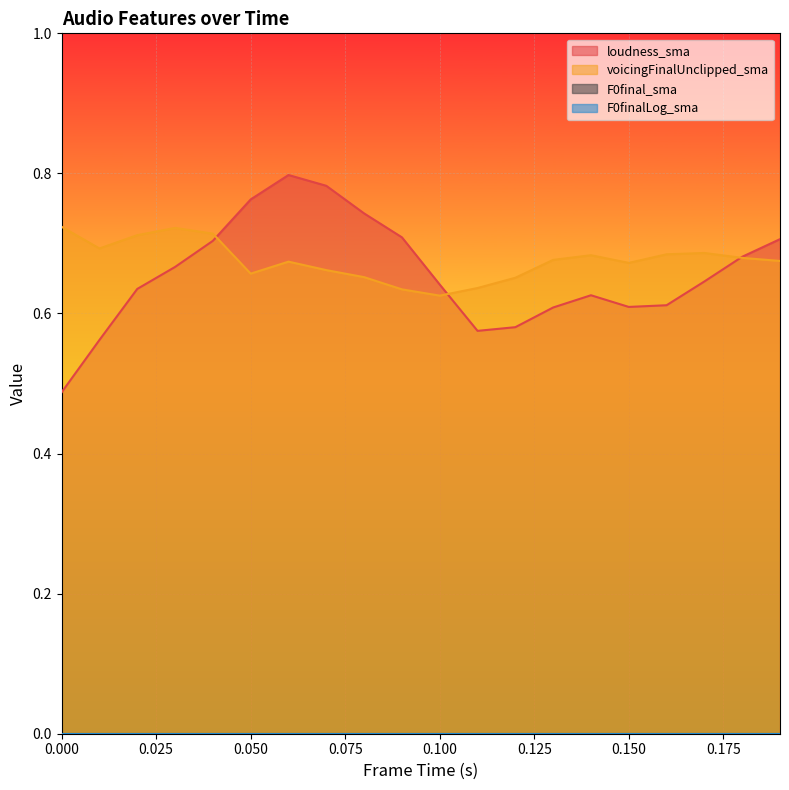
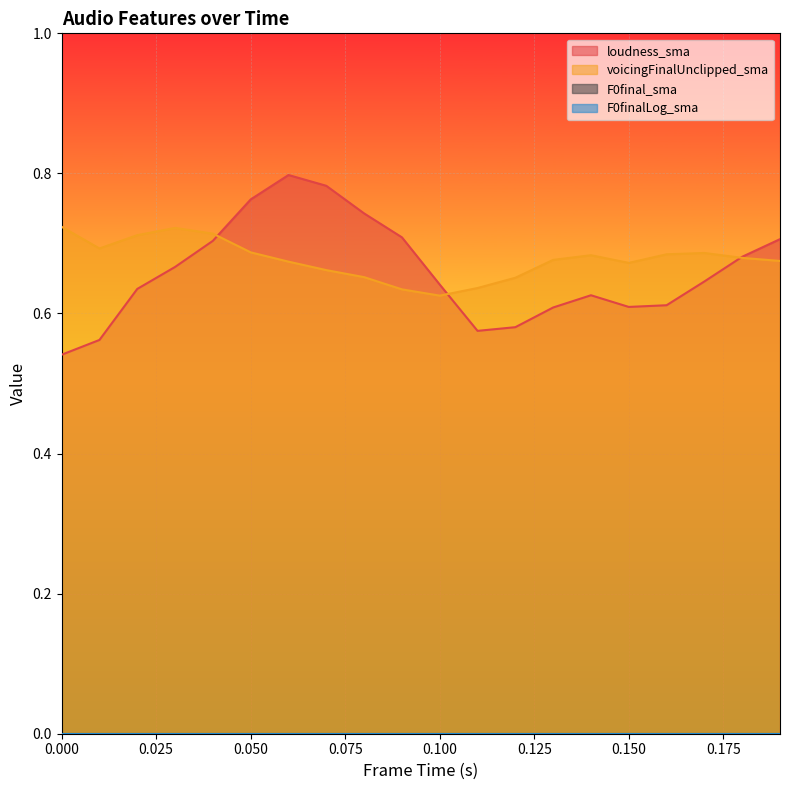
  {
    "loudness_sma": {
-     "0.000": 0.49,
+     "0.000": 0.54,
      "0.050": 0.76,
      "0.100": 0.64,
      "0.150": 0.61
    },
    "voicingFinalUnclipped_sma": {
      "0.000": 0.72,
-     "0.050": 0.66,
+     "0.050": 0.69,
      "0.100": 0.63,
      "0.150": 0.67
    },
    "F0finalLog_sma": {
      "0.000": 0.00,
      "0.050": 0.00,
      "0.100": 0.00,
      "0.150": 0.00
    }
  }
